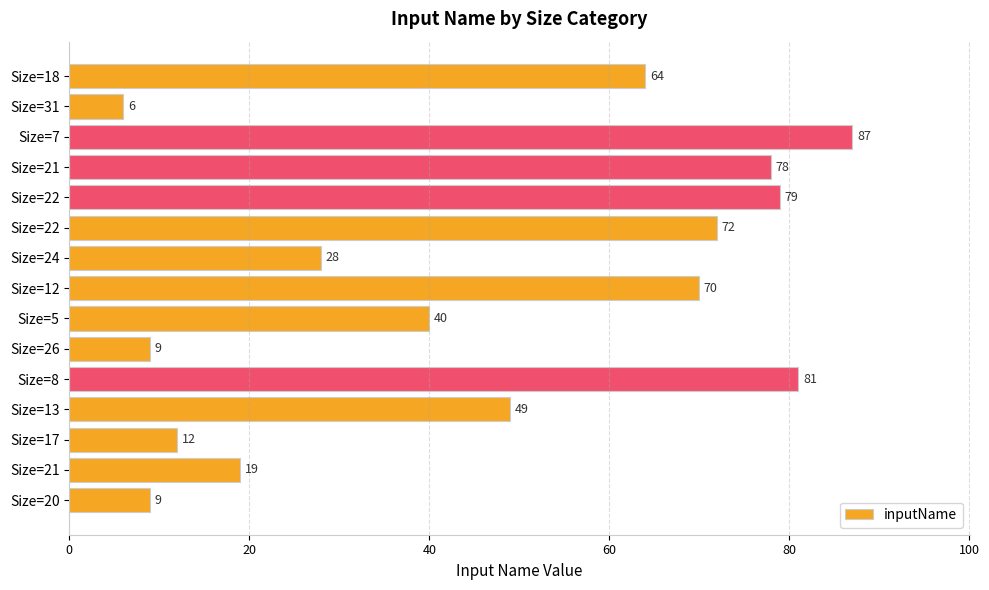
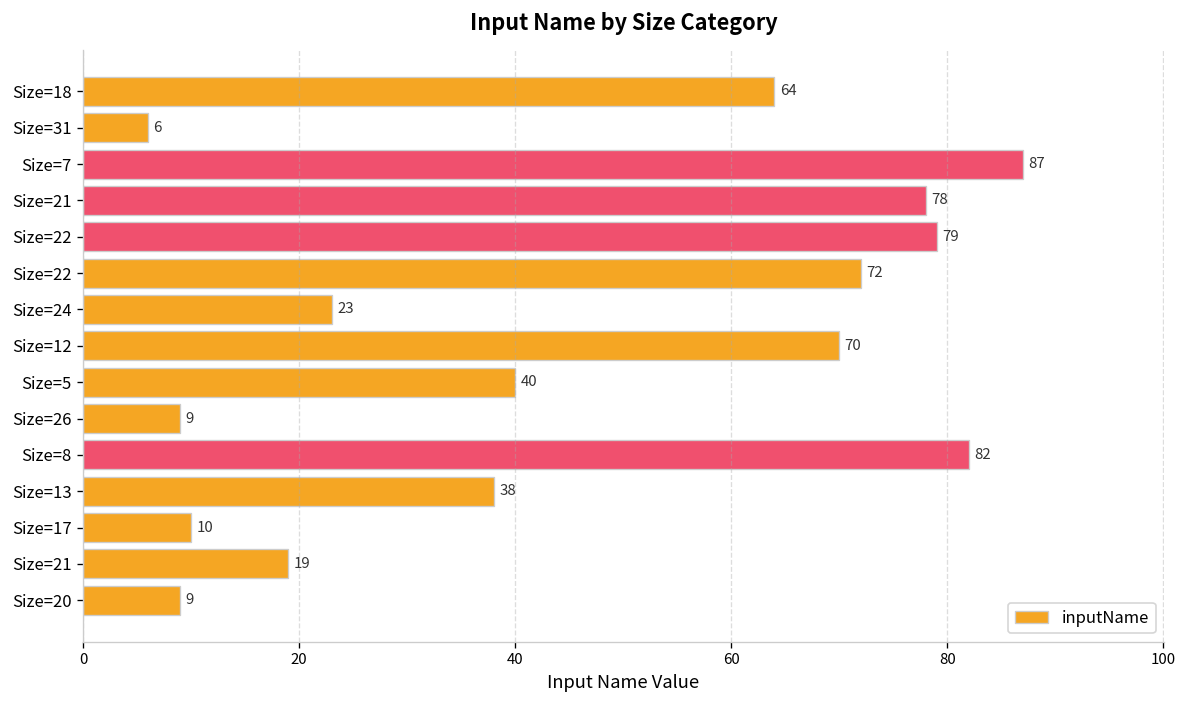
  {
    "Size=18": 64,
    "Size=31": 6,
    "Size=7": 87,
-   "Size=24": 28,
+   "Size=24": 23,
    "Size=12": 70,
    "Size=5": 40,
    "Size=26": 9,
-   "Size=8": 81,
-   "Size=13": 49,
-   "Size=17": 12,
+   "Size=8": 82,
+   "Size=13": 38,
+   "Size=17": 10,
    "Size=20": 9
  }
